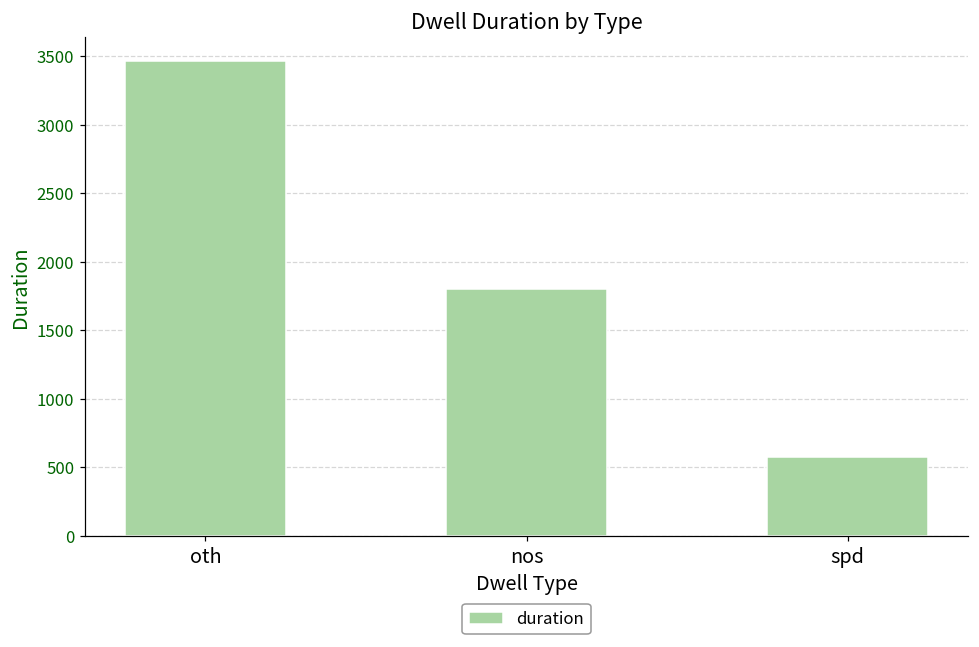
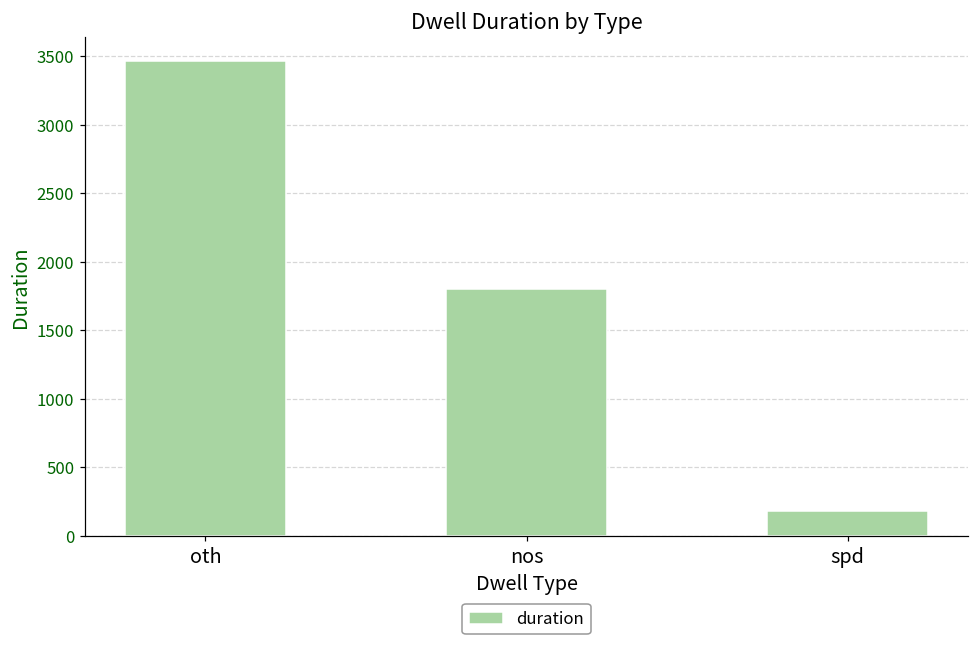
  {
    "oth": 3470,
    "nos": 1800,
-   "spd": 570
+   "spd": 180
  }
